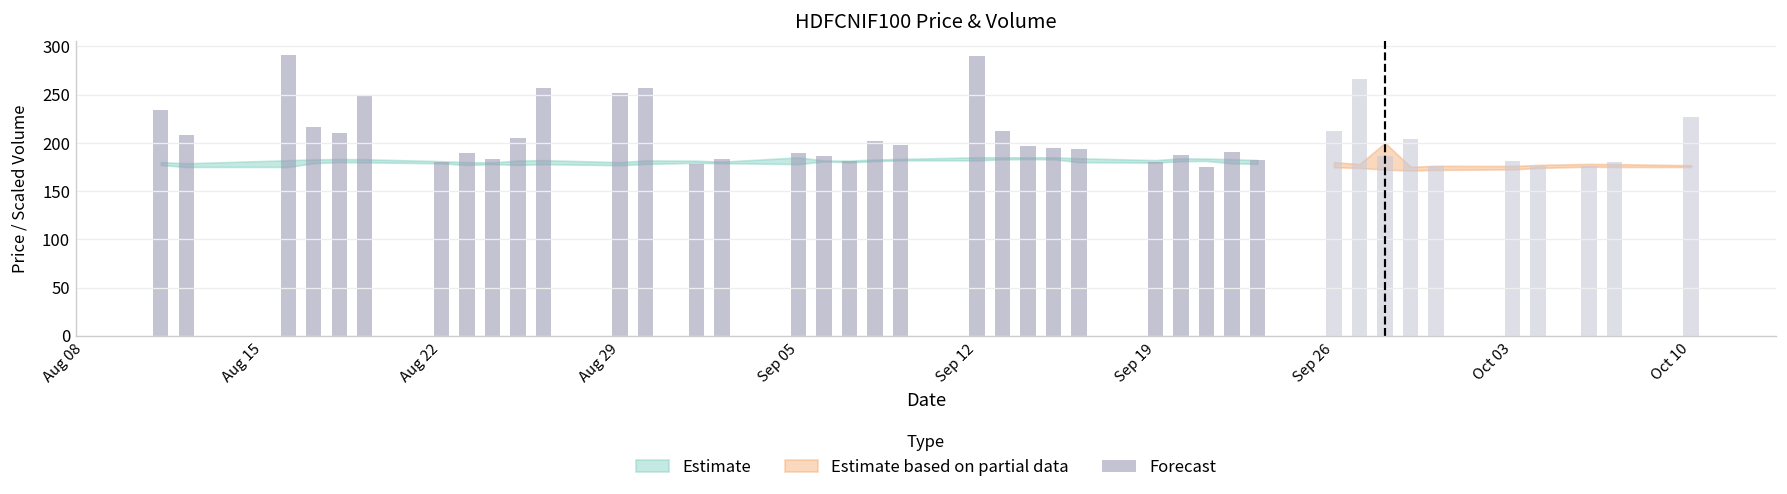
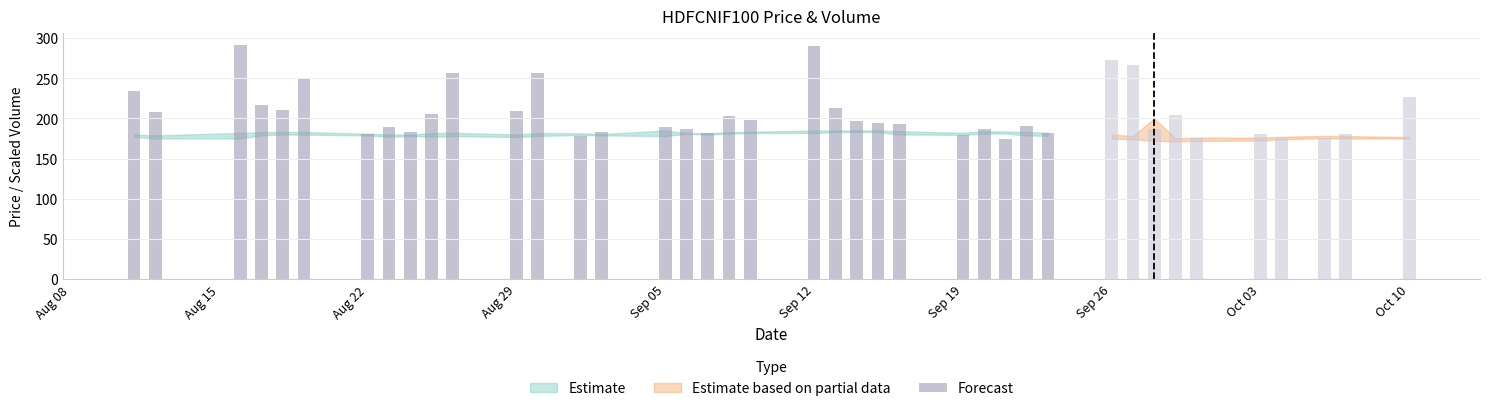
  {
    "Forecast": {
      "Aug 22": 180,
-     "Aug 29": 250,
+     "Aug 29": 210,
      "Sep 05": 190,
      "Sep 12": 290,
      "Sep 19": 180,
-     "Sep 26": 210,
+     "Sep 26": 270,
      "Oct 03": 180,
      "Oct 10": 230
    }
  }
